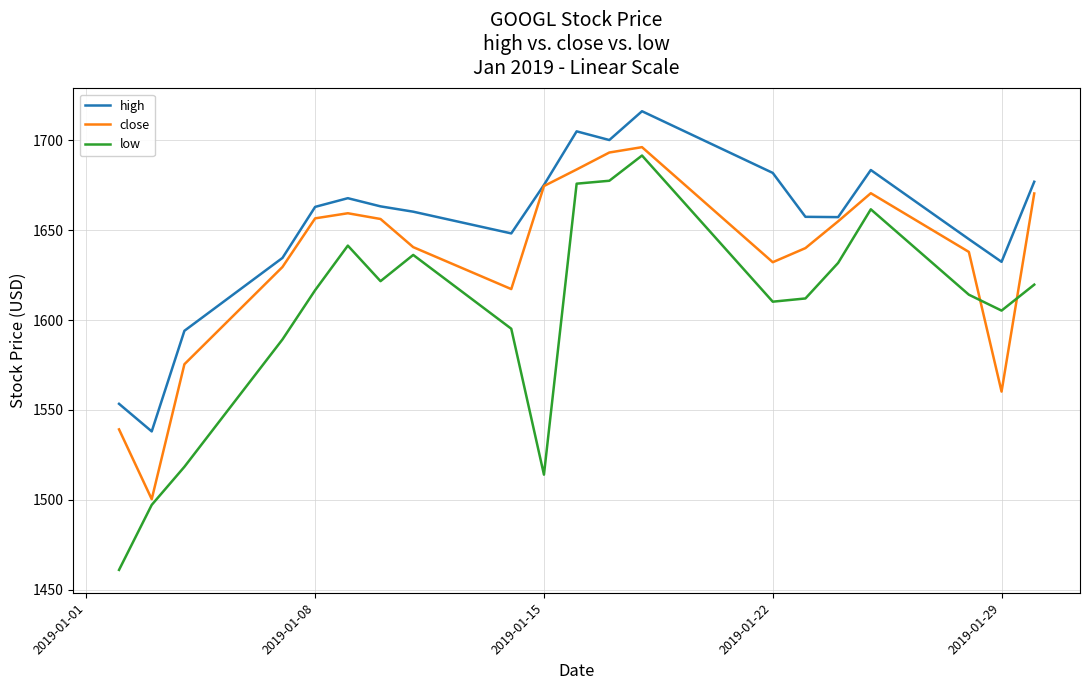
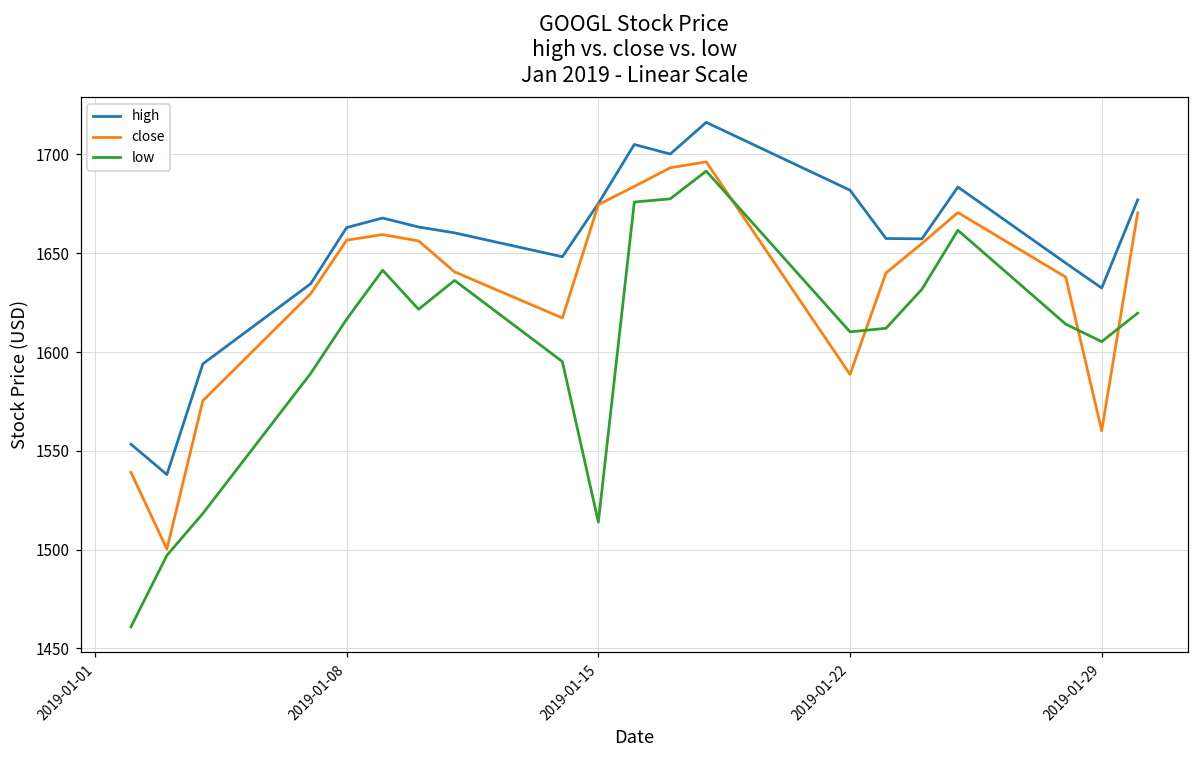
  {
    "high": {
      "2019-01-08": 1663,
      "2019-01-22": 1682,
      "2019-01-29": 1632
    },
    "close": {
      "2019-01-08": 1657,
-     "2019-01-22": 1632,
+     "2019-01-22": 1589,
      "2019-01-29": 1560
    },
    "low": {
      "2019-01-08": 1617,
      "2019-01-15": 1514,
      "2019-01-22": 1610,
      "2019-01-29": 1605
    }
  }
